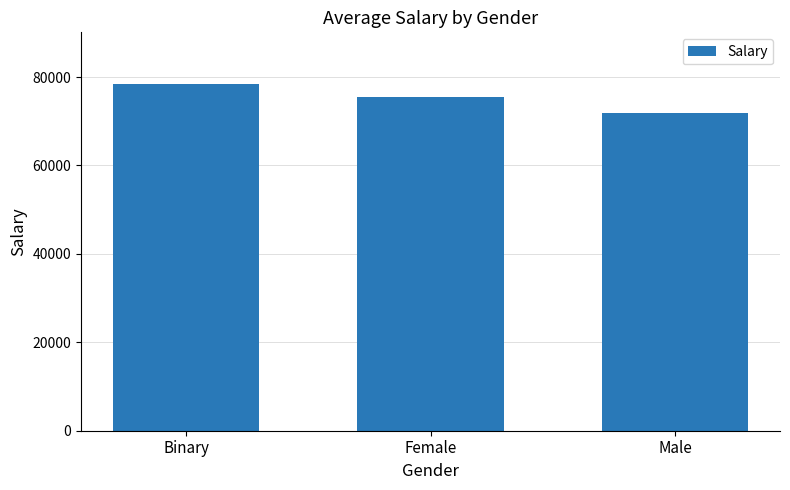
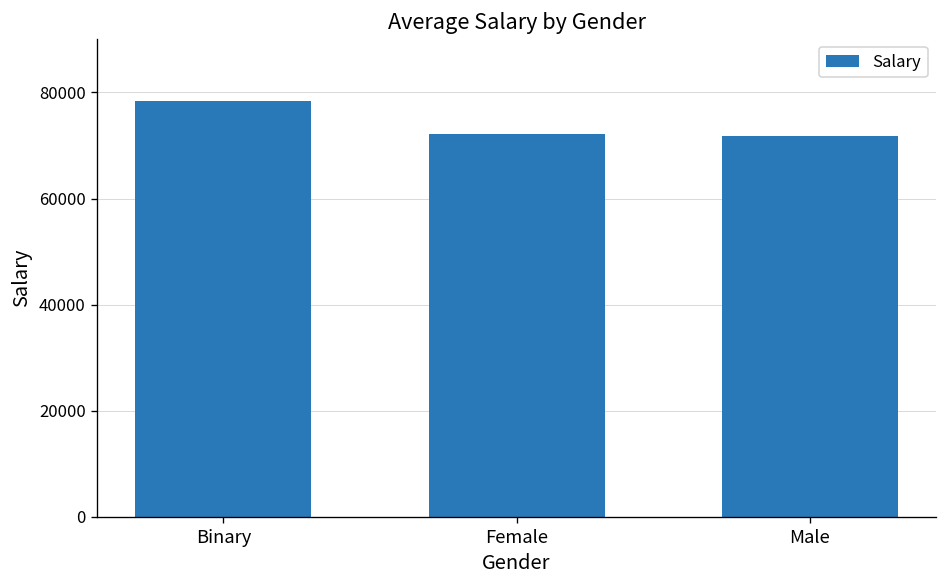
  {
    "Binary": 78000,
-   "Female": 76000,
+   "Female": 72000,
    "Male": 72000
  }
